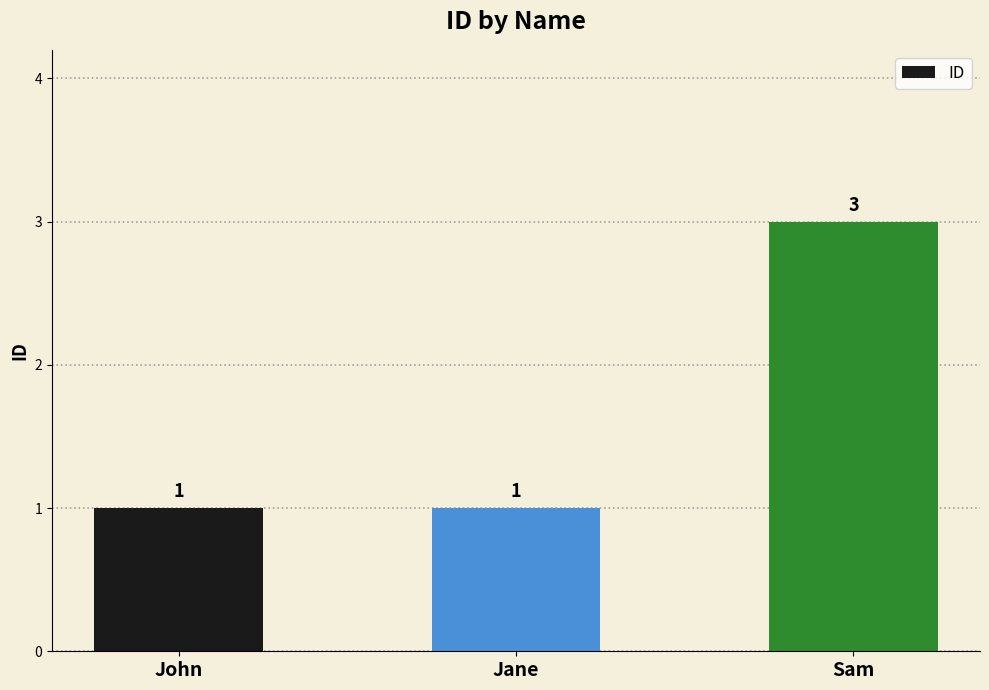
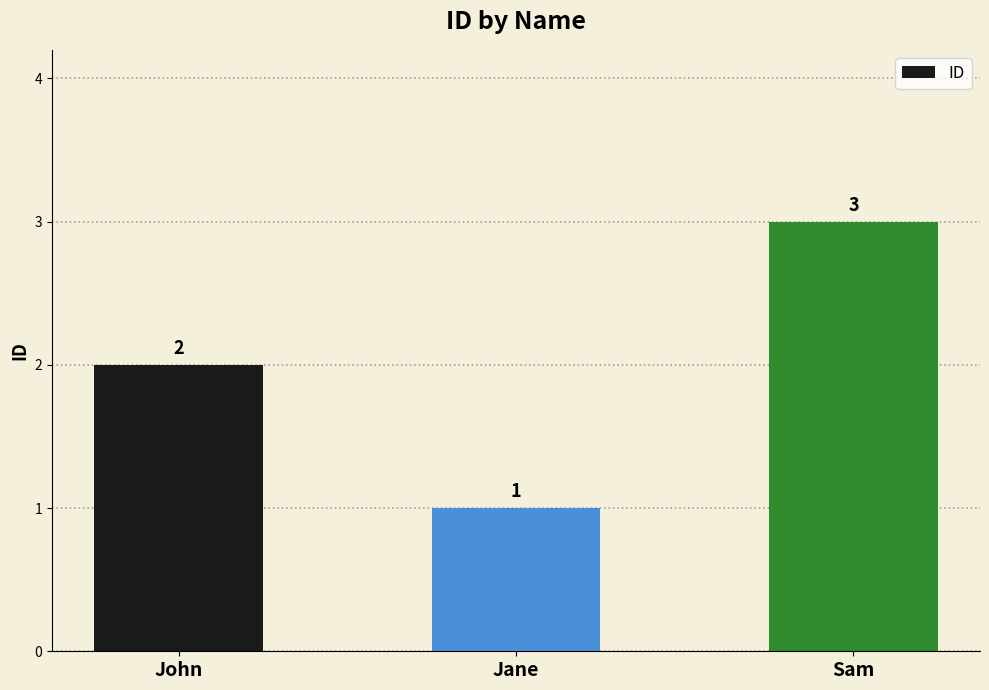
  {
-   "John": 1,
+   "John": 2,
    "Jane": 1,
    "Sam": 3
  }
